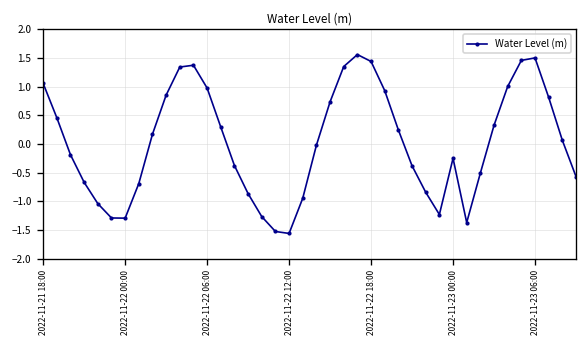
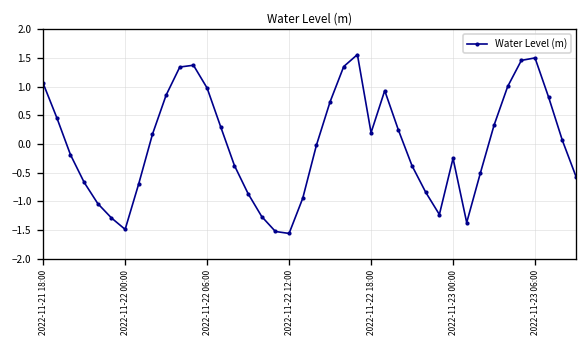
  {
    "2022-11-21 18:00": 1.1,
-   "2022-11-22 00:00": -1.3,
+   "2022-11-22 00:00": -1.5,
    "2022-11-22 06:00": 1.0,
    "2022-11-22 12:00": -1.6,
-   "2022-11-22 18:00": 1.4,
+   "2022-11-22 18:00": 0.2,
    "2022-11-23 00:00": -0.3,
    "2022-11-23 06:00": 1.5
  }
